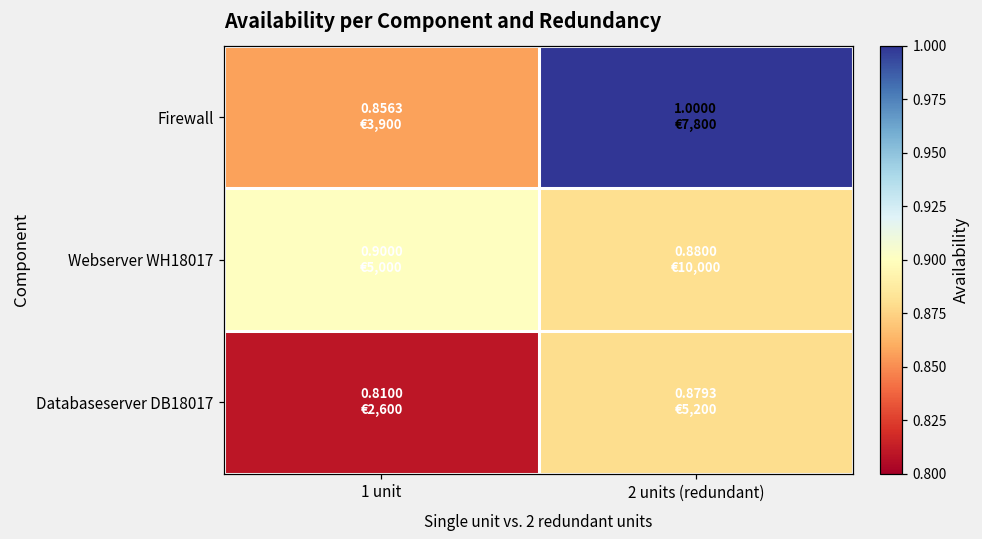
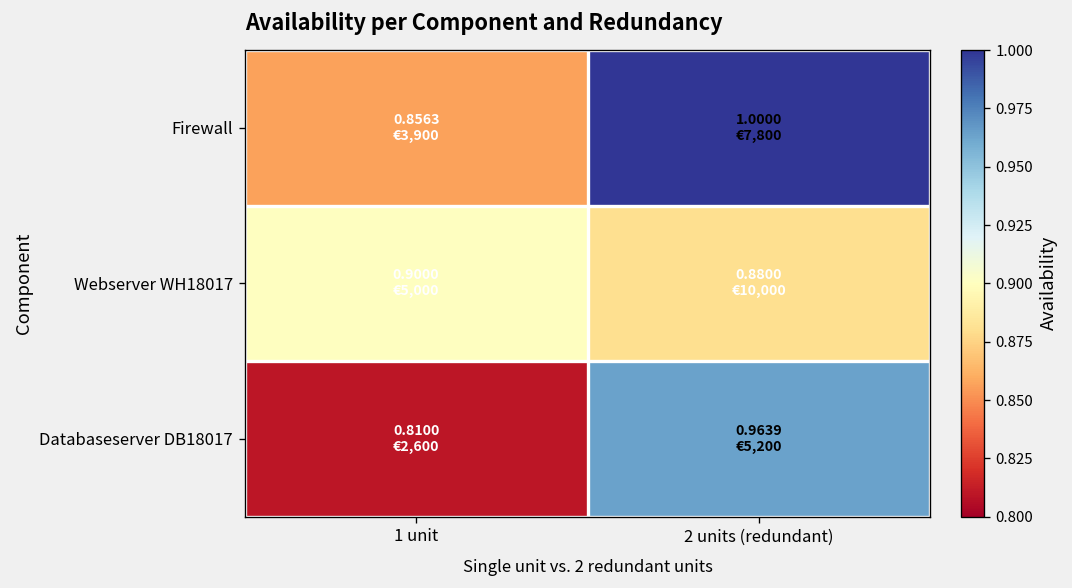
  {
    "Databaseserver DB18017": {
-     "2 units (redundant)": 0.8793
+     "2 units (redundant)": 0.9639
    }
  }
